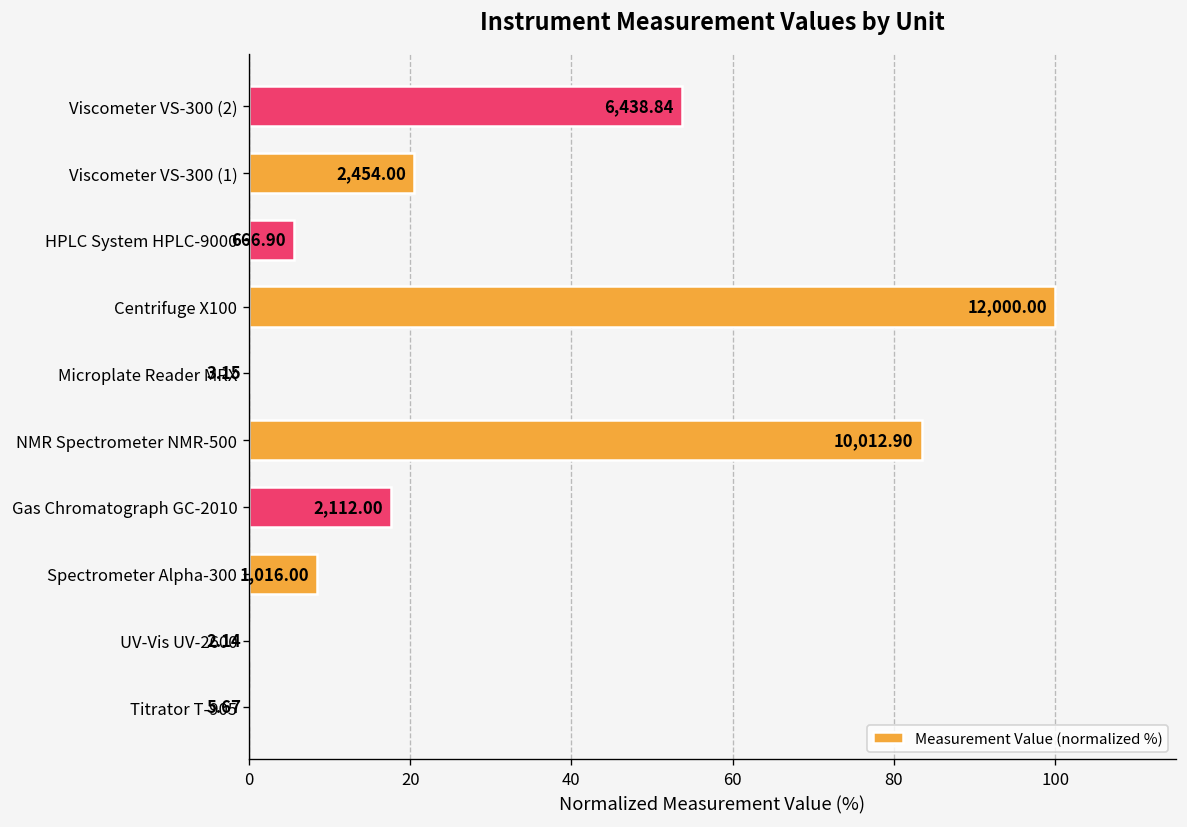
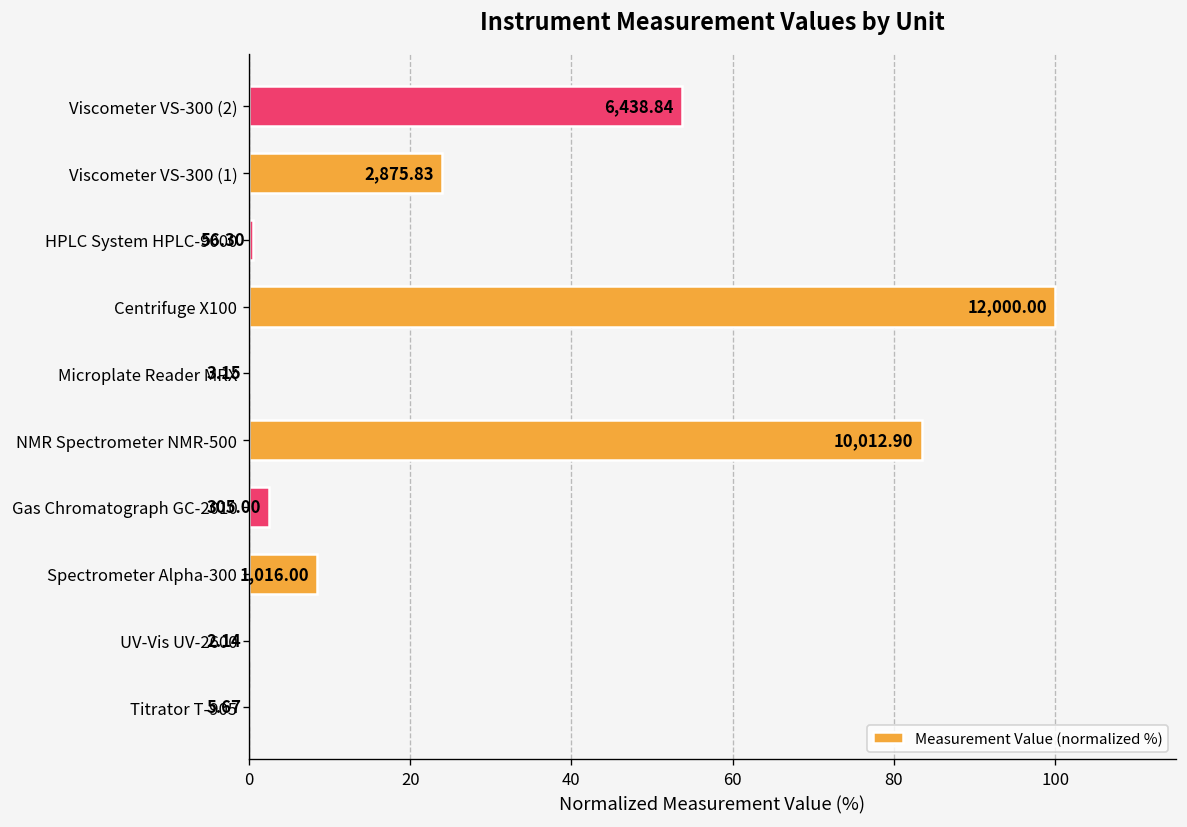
  {
-   "Viscometer VS-300 (1)": "2,454.00",
-   "HPLC System HPLC-9000": "666.90",
-   "Gas Chromatograph GC-2010": "2,112.00"
+   "Viscometer VS-300 (1)": "2,875.83",
+   "HPLC System HPLC-9000": "56.30",
+   "Gas Chromatograph GC-2010": "305.00"
  }
